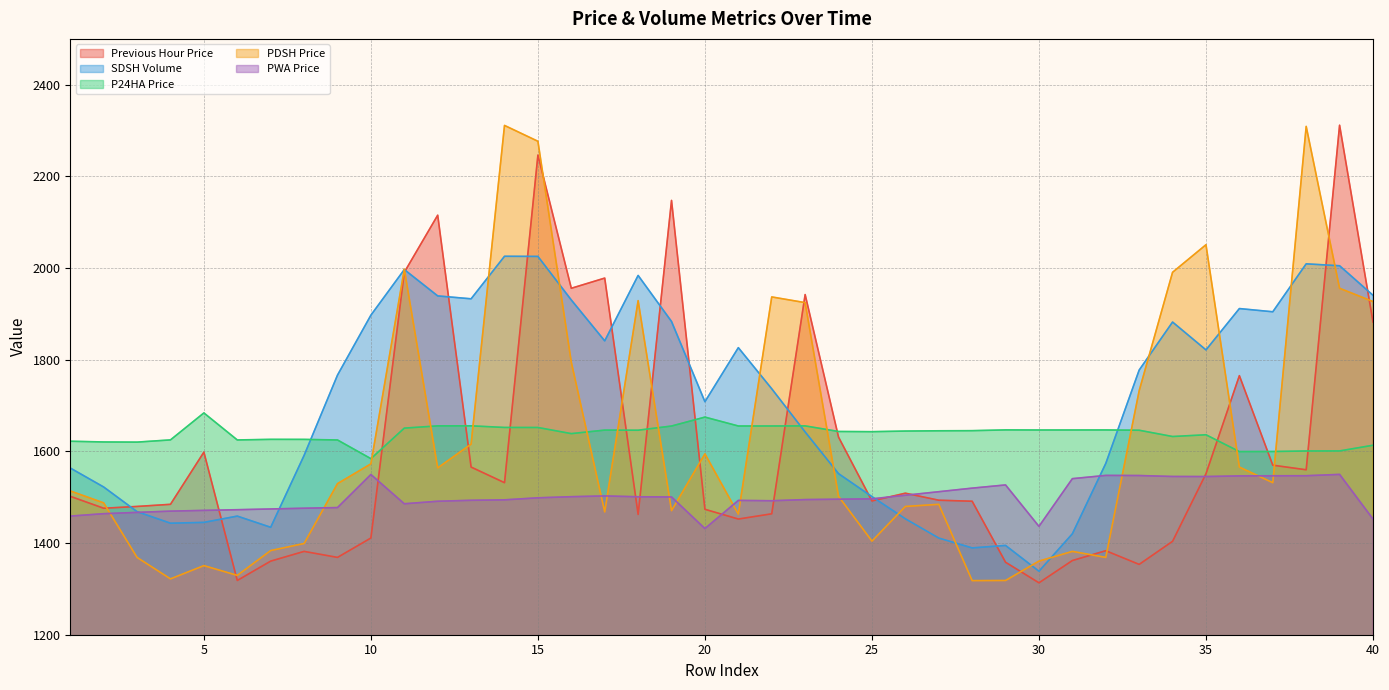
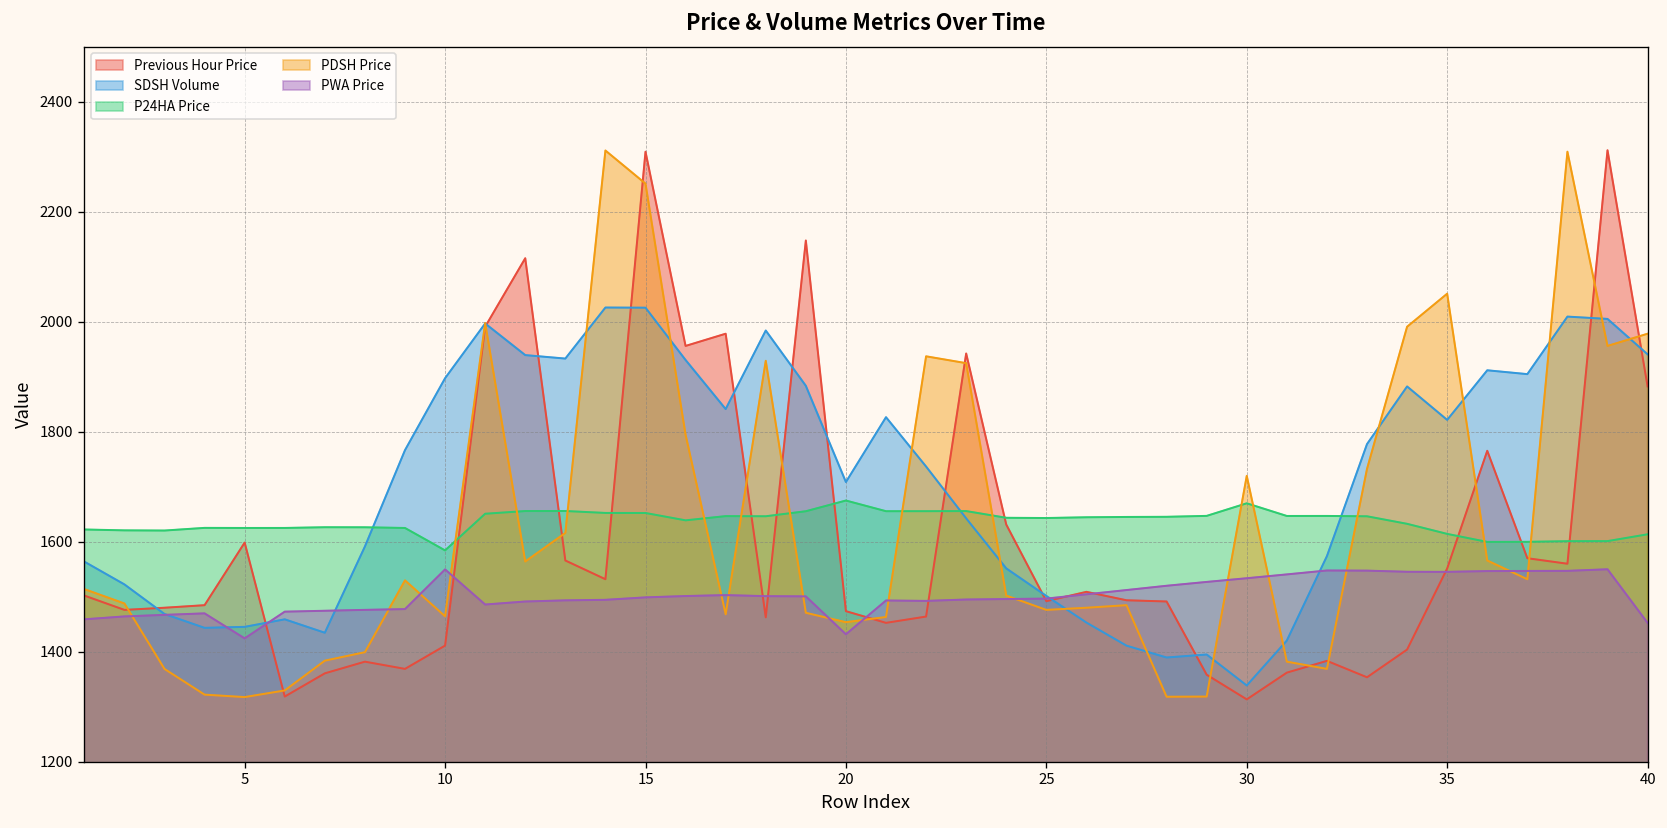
  {
    "Previous Hour Price": {
      "5": 1600,
      "10": 1410,
-     "15": 2250,
+     "15": 2310,
      "20": 1470,
      "30": 1310,
      "35": 1550,
      "40": 1880
    },
    "SDSH Volume": {
      "5": 1450,
      "10": 1900,
      "15": 2030,
      "20": 1710,
      "30": 1340,
      "35": 1820,
      "40": 1940
    },
    "P24HA Price": {
-     "5": 1680,
+     "5": 1620,
      "10": 1580,
      "15": 1650,
      "20": 1670,
      "25": 1640,
-     "30": 1650,
-     "35": 1640,
+     "30": 1670,
+     "35": 1610,
      "40": 1610
    },
    "PDSH Price": {
-     "5": 1350,
-     "10": 1570,
-     "15": 2280,
-     "20": 1590,
-     "25": 1400,
-     "30": 1360,
+     "5": 1320,
+     "10": 1460,
+     "15": 2250,
+     "20": 1450,
+     "25": 1480,
+     "30": 1720,
      "35": 2050,
-     "40": 1930
+     "40": 1980
    },
    "PWA Price": {
-     "5": 1470,
+     "5": 1420,
      "10": 1550,
      "15": 1500,
      "20": 1430,
-     "30": 1440,
+     "30": 1530,
      "35": 1550,
      "40": 1450
    }
  }
